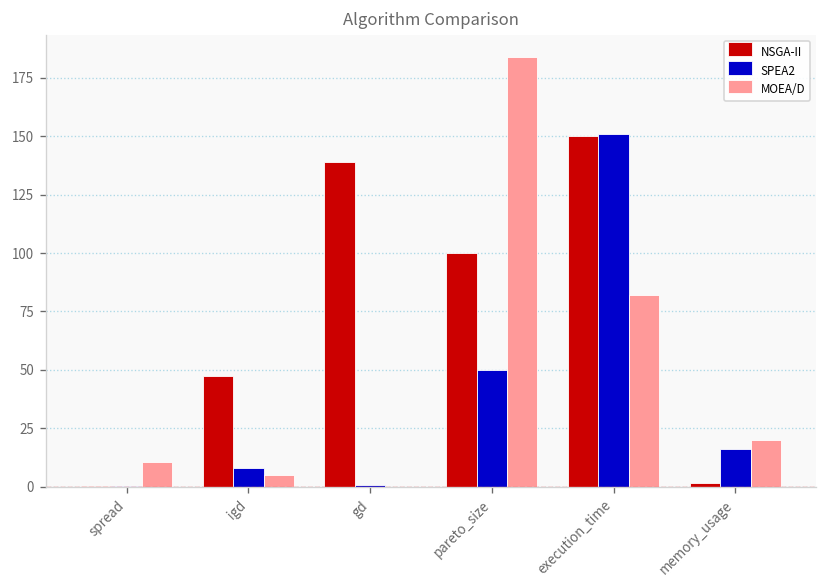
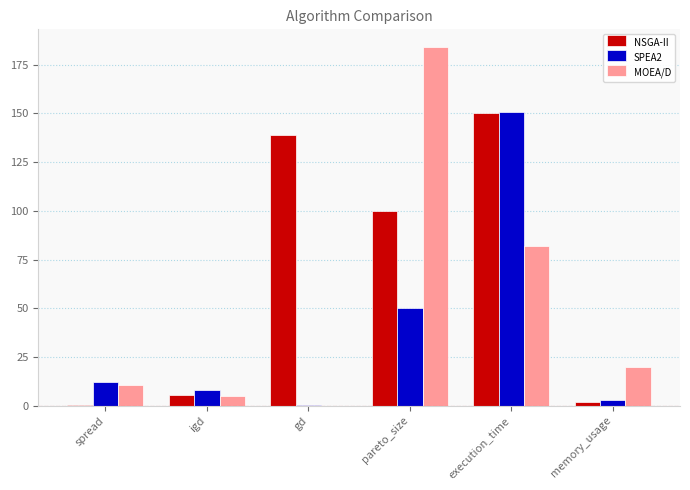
  {
    "NSGA-II": {
-     "igd": 47,
+     "igd": 6,
      "gd": 139,
      "pareto_size": 100,
      "execution_time": 150,
      "memory_usage": 2
    },
    "SPEA2": {
-     "spread": 0,
+     "spread": 12,
      "igd": 8,
      "pareto_size": 50,
      "execution_time": 151,
-     "memory_usage": 16
+     "memory_usage": 3
    },
    "MOEA/D": {
      "spread": 11,
      "igd": 5,
      "gd": 0,
      "pareto_size": 184,
      "execution_time": 82,
      "memory_usage": 20
    }
  }
